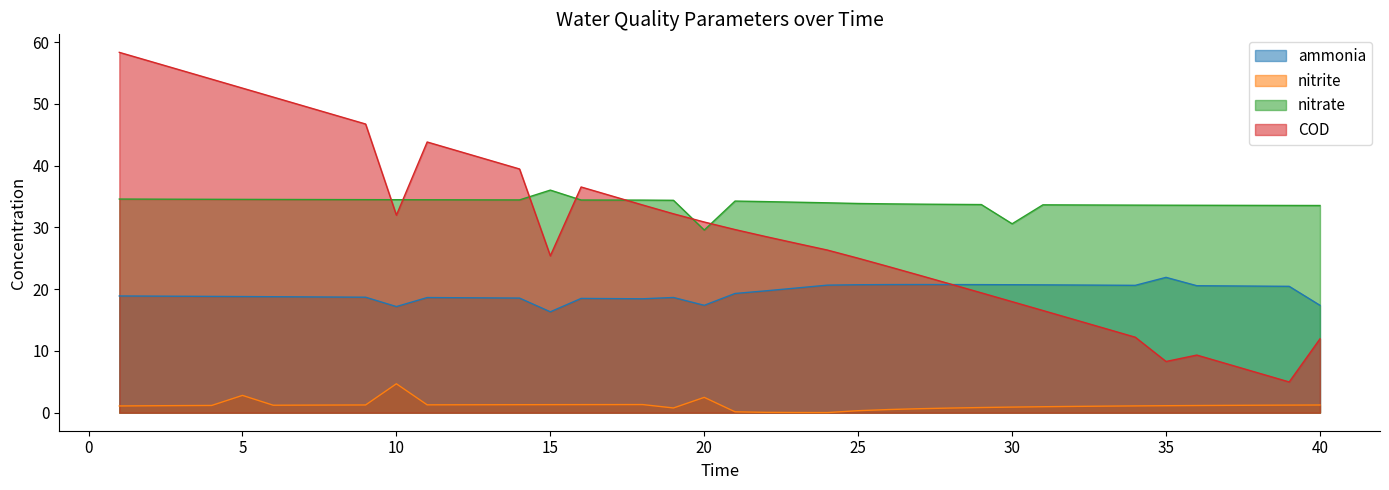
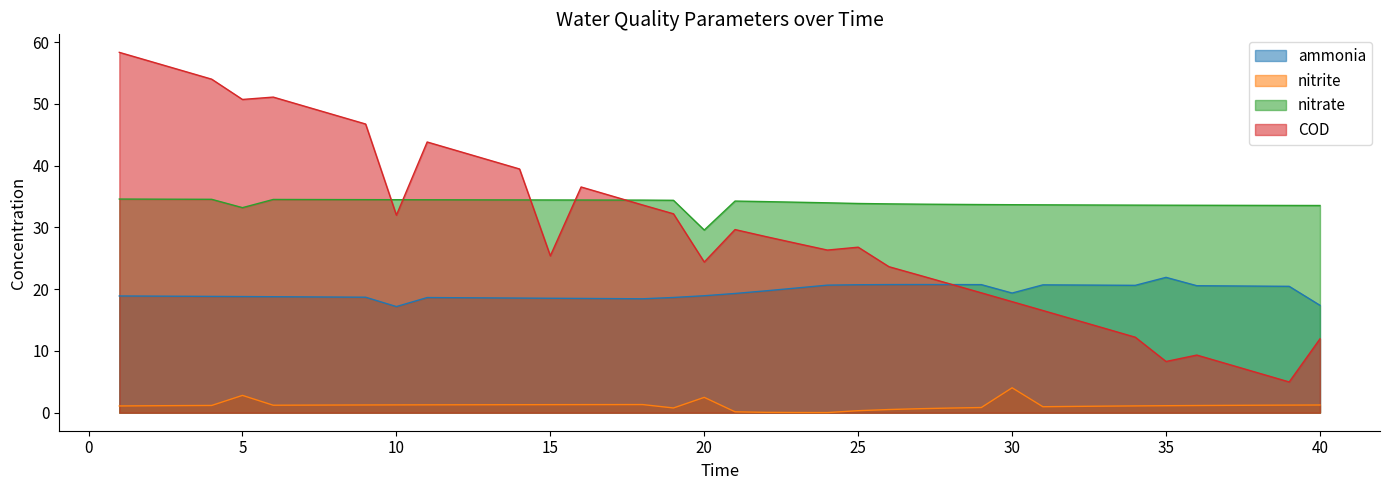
  {
    "ammonia": {
      "5": 19,
      "10": 17,
-     "15": 16,
-     "20": 17,
+     "15": 19,
+     "20": 19,
      "25": 21,
-     "30": 21,
+     "30": 19,
      "35": 22,
      "40": 17
    },
    "nitrite": {
      "5": 3,
-     "10": 5,
+     "10": 1,
      "15": 1,
      "20": 2,
      "25": 0,
-     "30": 1,
+     "30": 4,
      "35": 1,
      "40": 1
    },
    "nitrate": {
-     "5": 35,
+     "5": 33,
      "10": 34,
-     "15": 36,
+     "15": 34,
      "20": 30,
      "25": 34,
-     "30": 31,
+     "30": 34,
      "35": 34,
      "40": 34
    },
    "COD": {
-     "5": 53,
+     "5": 51,
      "10": 32,
      "15": 25,
-     "20": 31,
-     "25": 25,
+     "20": 24,
+     "25": 27,
      "30": 18,
      "35": 8,
      "40": 12
    }
  }
